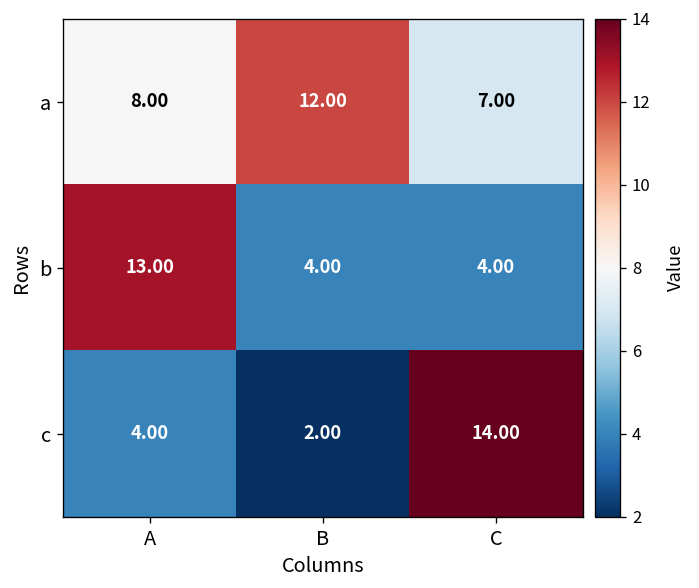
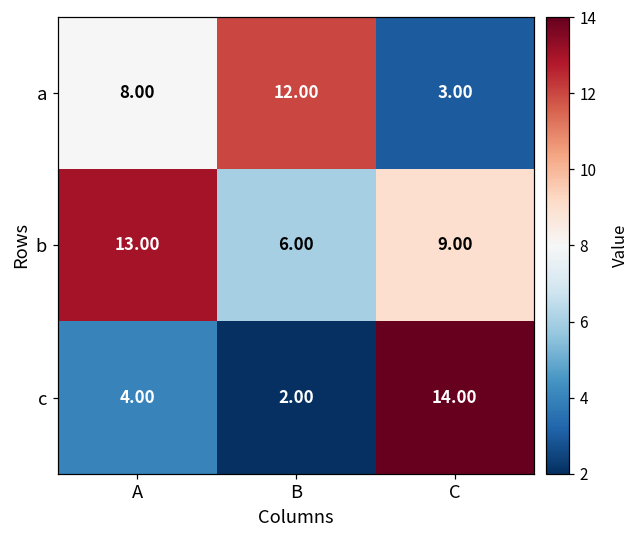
  {
    "a": {
      "A": 8.00,
      "B": 12.00,
-     "C": 7.00
+     "C": 3.00
    },
    "b": {
      "A": 13.00,
-     "B": 4.00,
-     "C": 4.00
+     "B": 6.00,
+     "C": 9.00
    },
    "c": {
      "A": 4.00,
      "B": 2.00,
      "C": 14.00
    }
  }
